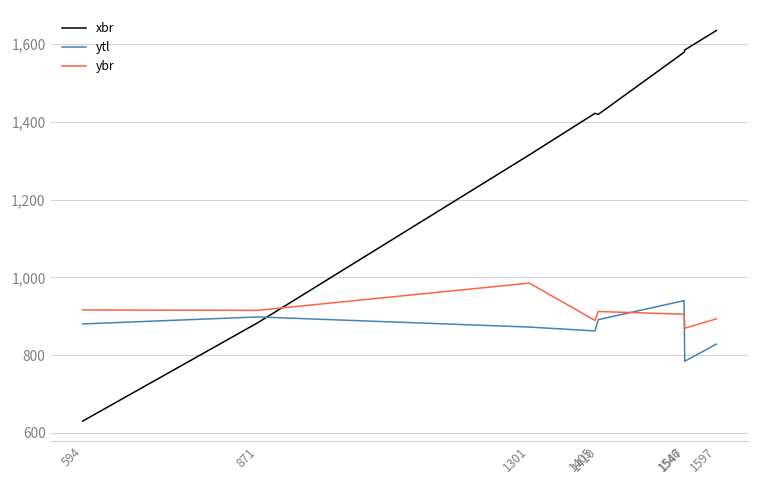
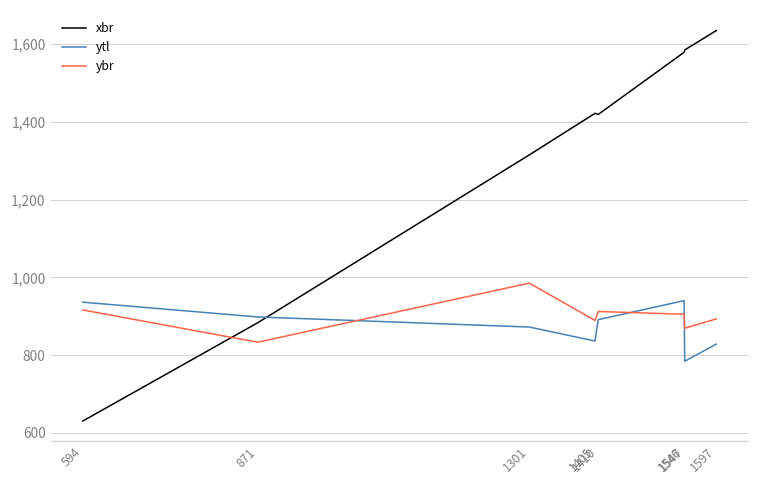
  {
    "xbr": {
      "594": "630",
      "871": "880",
      "1301": "1,320",
      "1405": "1,420",
      "1410": "1,420",
      "1546": "1,580",
      "1547": "1,590",
      "1597": "1,640"
    },
    "ytl": {
-     "594": "880",
+     "594": "940",
      "871": "900",
      "1301": "870",
-     "1405": "860",
+     "1405": "840",
      "1410": "890",
      "1546": "940",
      "1547": "780",
      "1597": "830"
    },
    "ybr": {
      "594": "920",
-     "871": "920",
+     "871": "830",
      "1301": "990",
      "1405": "890",
      "1410": "910",
      "1546": "910",
      "1547": "870",
      "1597": "890"
    }
  }
